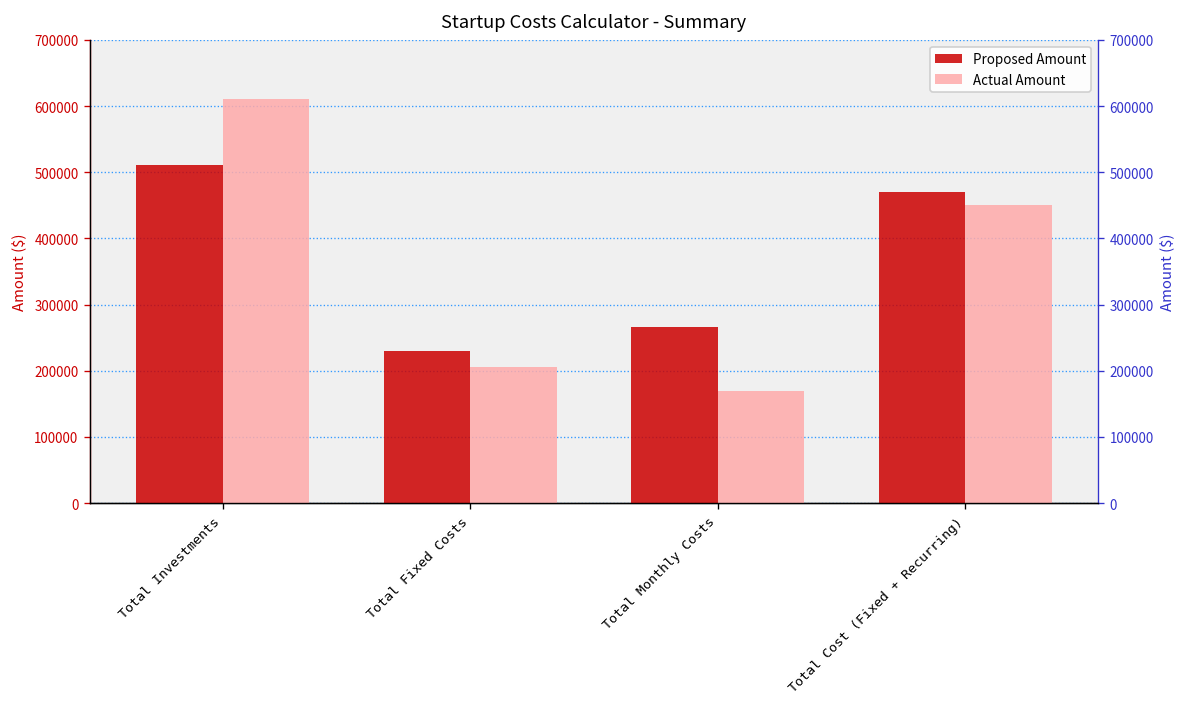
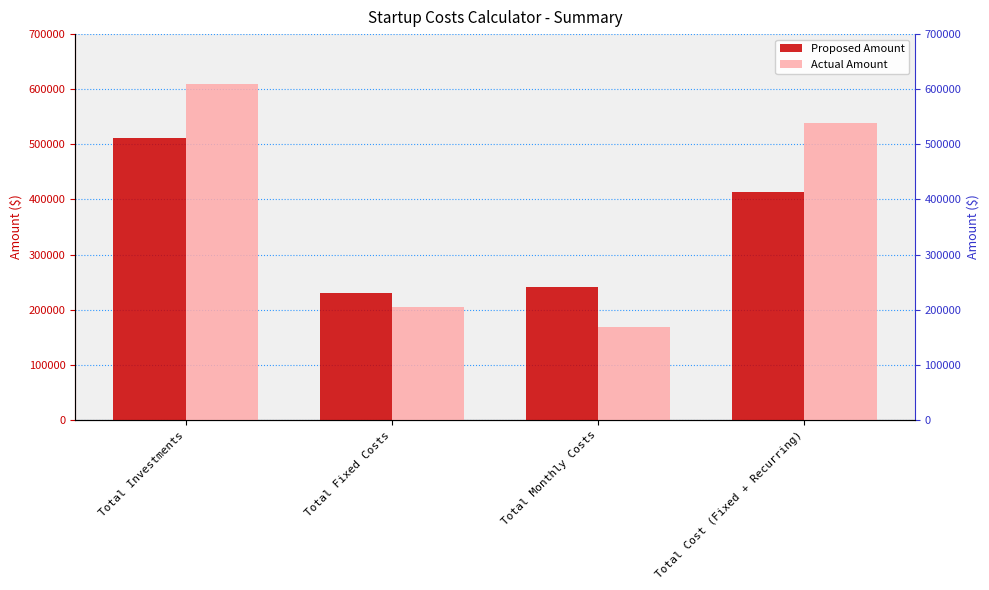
  {
    "Proposed Amount": {
      "Total Investments": 510000,
      "Total Fixed Costs": 230000,
-     "Total Monthly Costs": 270000,
-     "Total Cost (Fixed + Recurring)": 470000
+     "Total Monthly Costs": 240000,
+     "Total Cost (Fixed + Recurring)": 410000
    },
    "Actual Amount": {
      "Total Investments": 610000,
      "Total Fixed Costs": 210000,
      "Total Monthly Costs": 170000,
-     "Total Cost (Fixed + Recurring)": 450000
+     "Total Cost (Fixed + Recurring)": 540000
    }
  }
